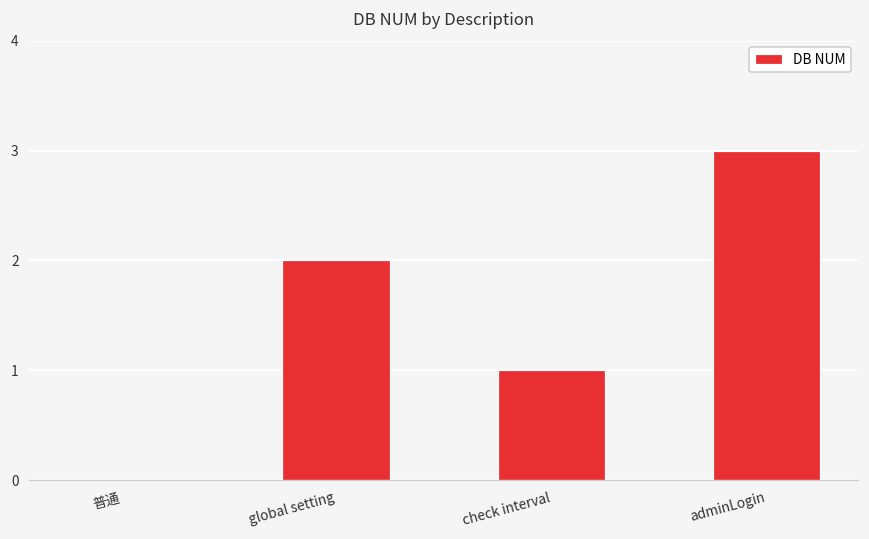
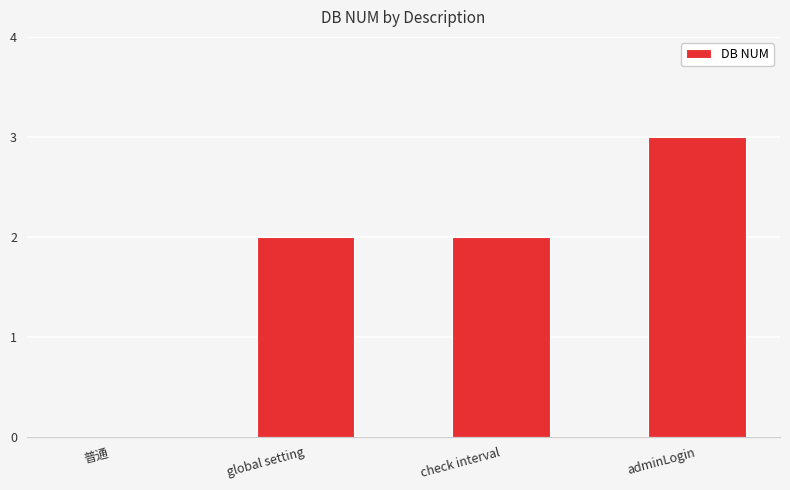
  {
    "普通": 0,
    "global setting": 2,
-   "check interval": 1,
+   "check interval": 2,
    "adminLogin": 3
  }
